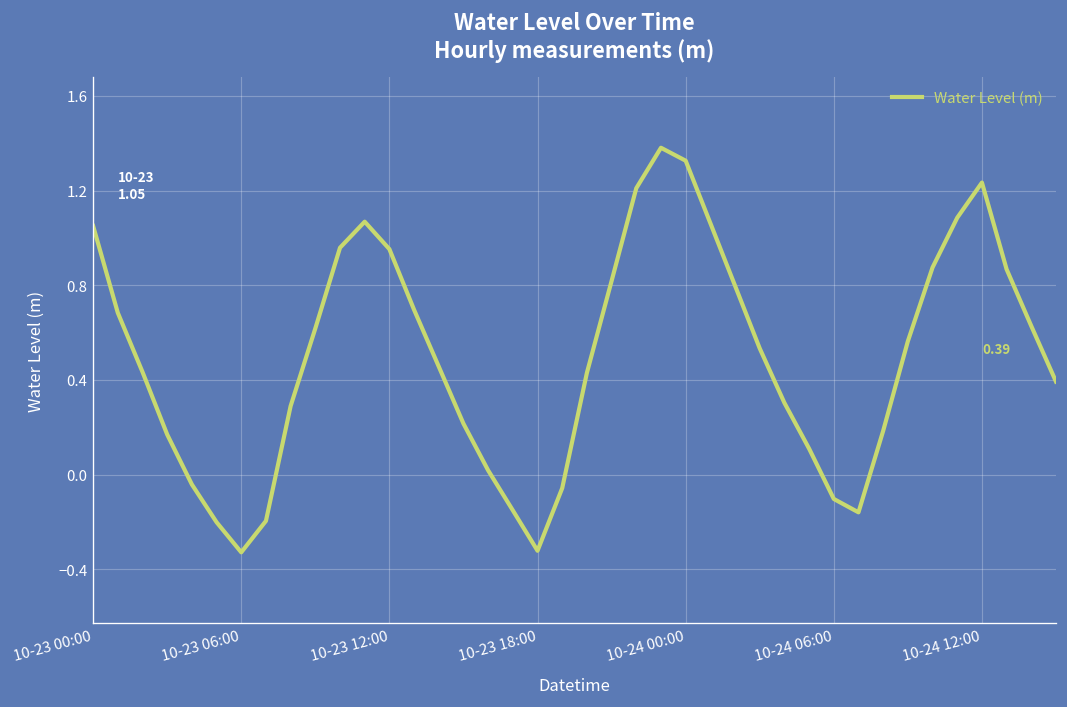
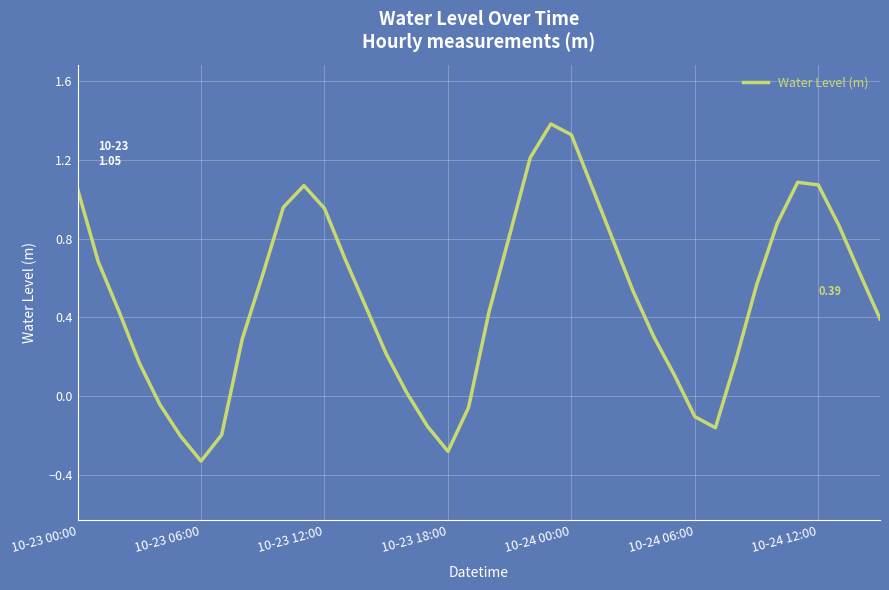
  {
    "10-23 00:00": 1.05,
    "10-23 06:00": -0.33,
    "10-23 12:00": 0.95,
-   "10-23 18:00": -0.32,
+   "10-23 18:00": -0.28,
    "10-24 00:00": 1.33,
    "10-24 06:00": -0.10,
-   "10-24 12:00": 1.23
+   "10-24 12:00": 1.07
  }
